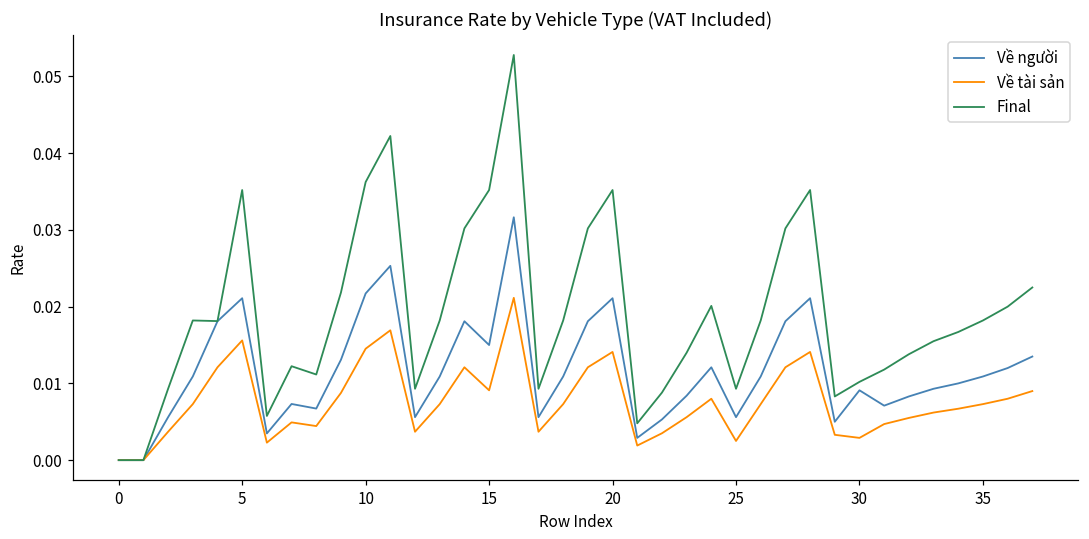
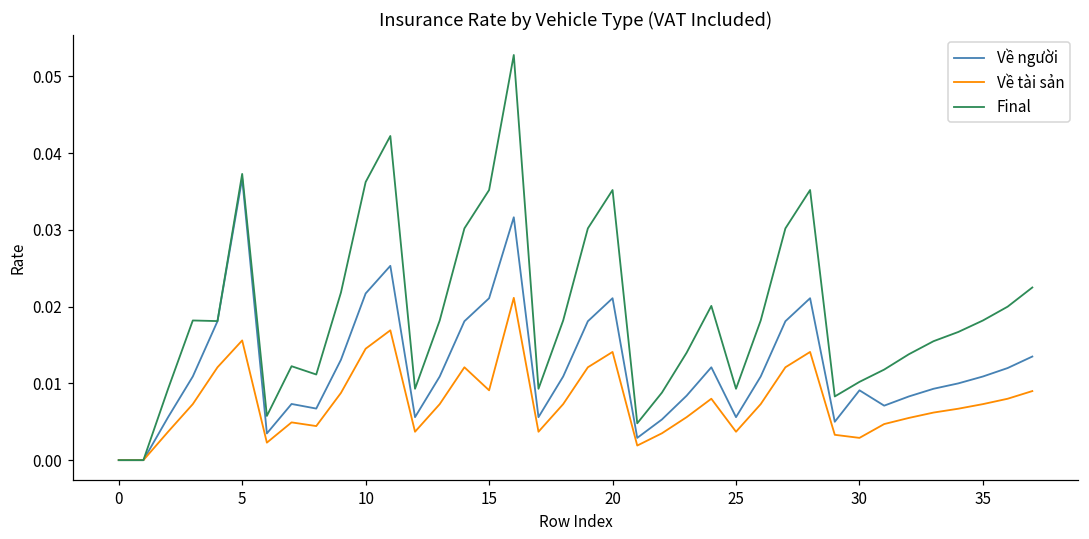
  {
    "Về người": {
-     "5": 0.021,
+     "5": 0.037,
      "10": 0.022,
-     "15": 0.015,
+     "15": 0.021,
      "20": 0.021,
      "25": 0.006,
      "30": 0.009,
      "35": 0.011
    },
    "Về tài sản": {
      "5": 0.016,
      "10": 0.015,
      "15": 0.009,
      "20": 0.014,
-     "25": 0.003,
+     "25": 0.004,
      "30": 0.003,
      "35": 0.007
    },
    "Final": {
-     "5": 0.035,
+     "5": 0.037,
      "10": 0.036,
      "15": 0.035,
      "20": 0.035,
      "25": 0.009,
      "30": 0.010,
      "35": 0.018
    }
  }
